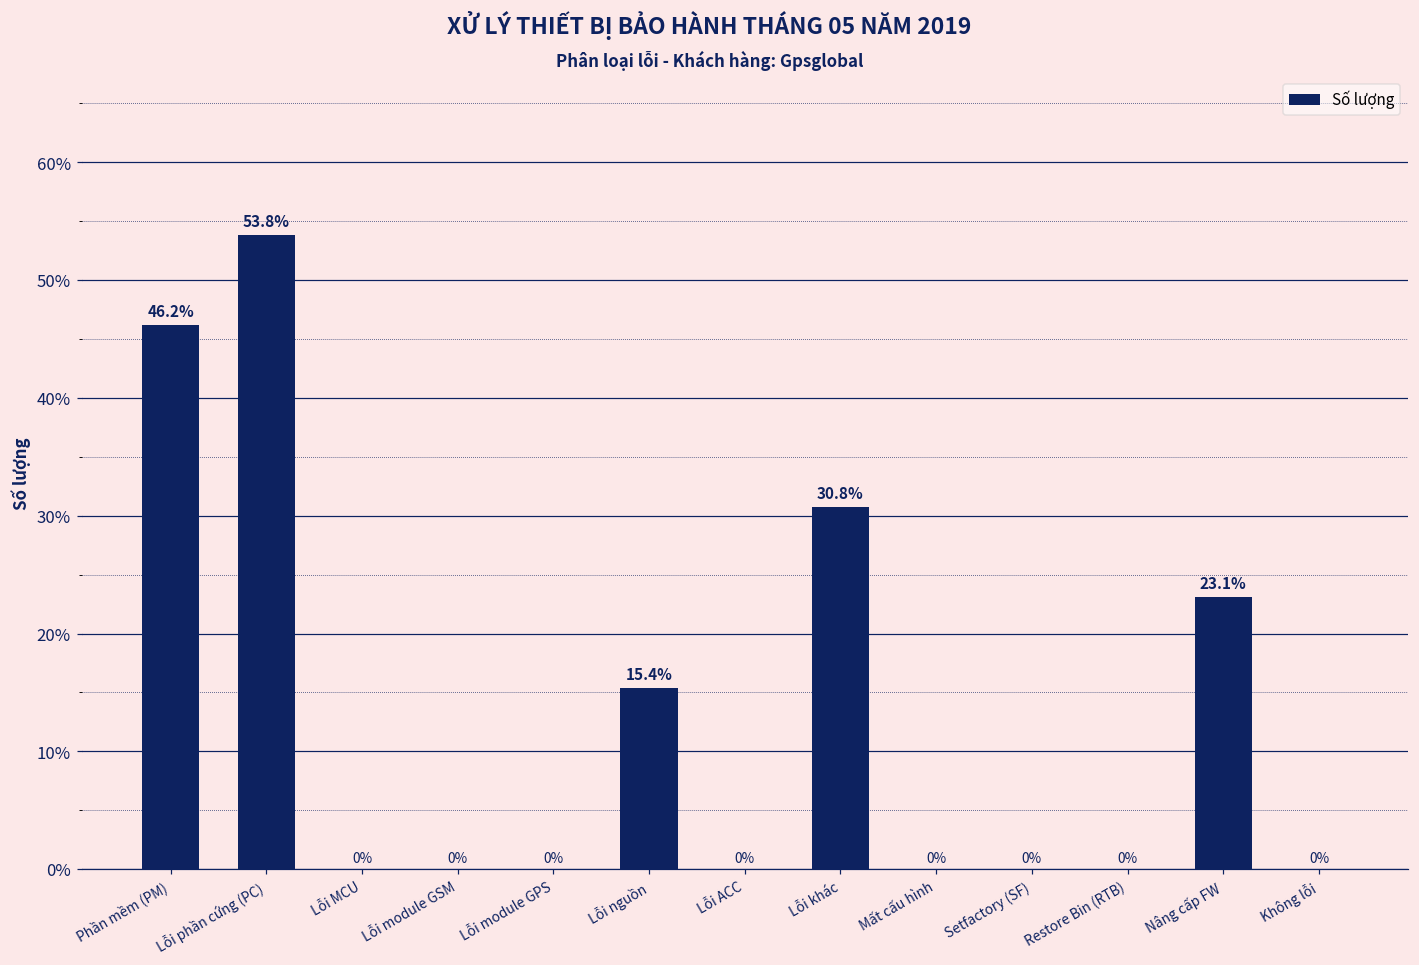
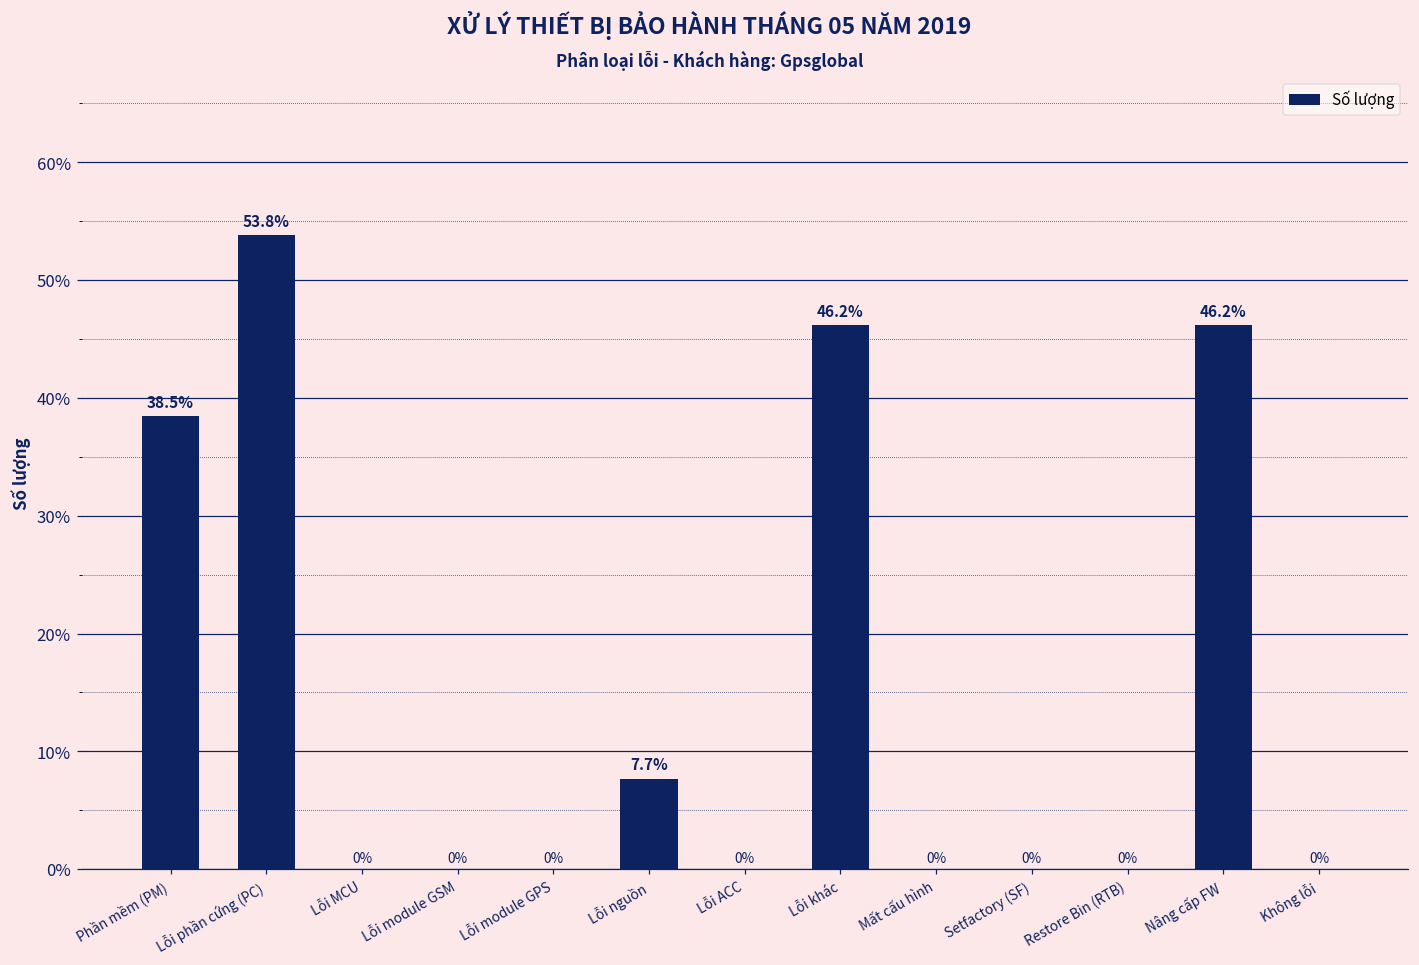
  {
-   "Phần mềm (PM)": "46.2%",
+   "Phần mềm (PM)": "38.5%",
    "Lỗi phần cứng (PC)": "53.8%",
    "Lỗi MCU": "0%",
    "Lỗi module GSM": "0%",
    "Lỗi module GPS": "0%",
-   "Lỗi nguồn": "15.4%",
+   "Lỗi nguồn": "7.7%",
    "Lỗi ACC": "0%",
-   "Lỗi khác": "30.8%",
+   "Lỗi khác": "46.2%",
    "Mất cấu hình": "0%",
    "Setfactory (SF)": "0%",
    "Restore Bin (RTB)": "0%",
-   "Nâng cấp FW": "23.1%",
+   "Nâng cấp FW": "46.2%",
    "Không lỗi": "0%"
  }
